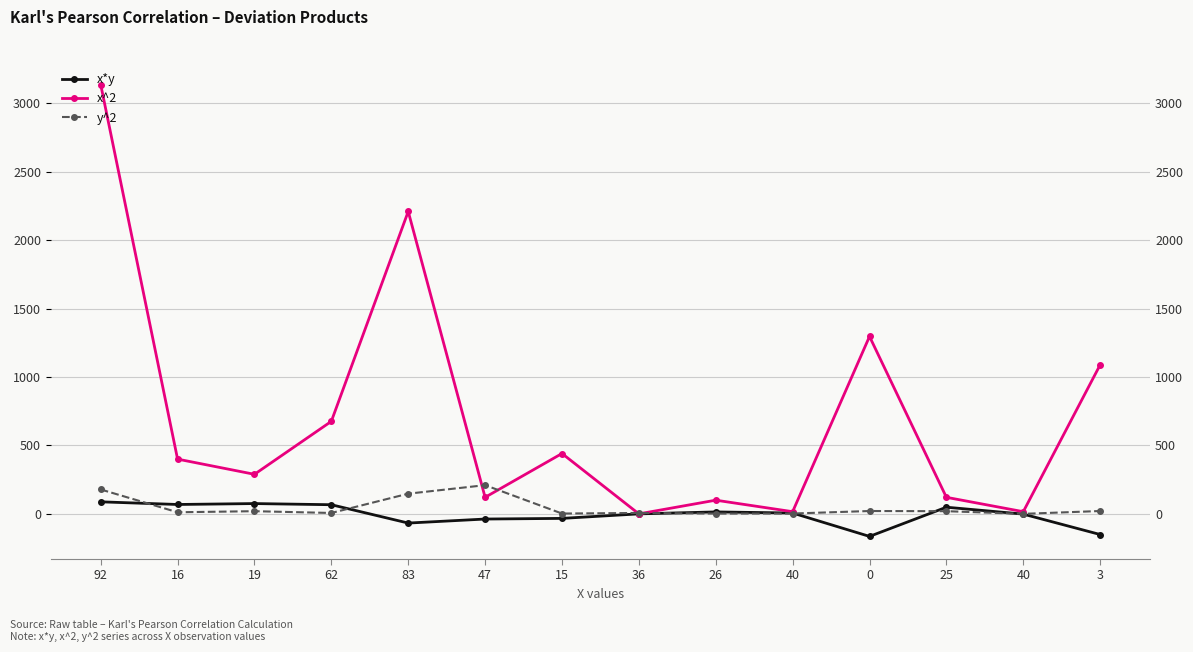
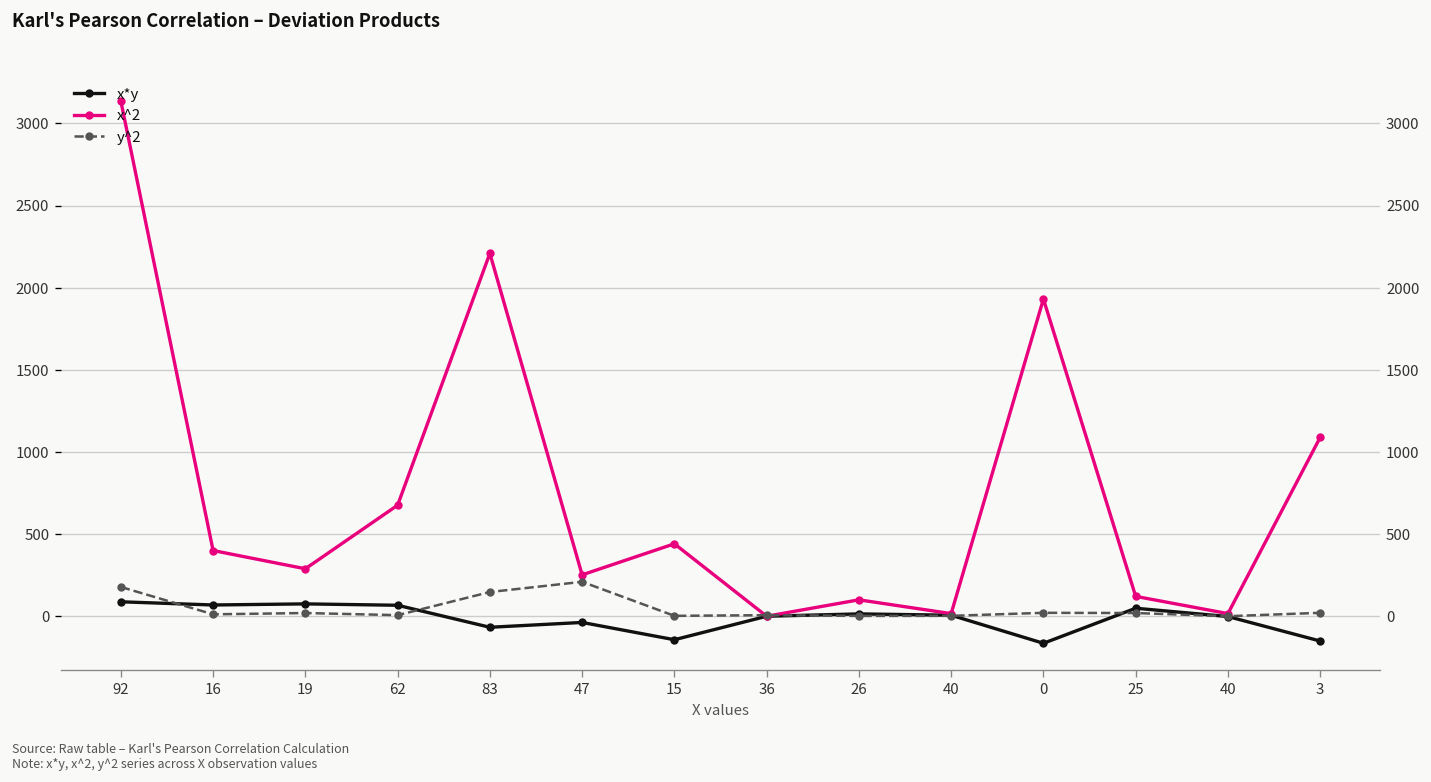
  {
    "x*y": {
      "92": 90,
      "16": 70,
      "19": 80,
      "62": 70,
      "83": -70,
      "47": -40,
-     "15": -30,
+     "15": -140,
      "0": -160,
      "25": 50,
      "3": -150
    },
    "x^2": {
      "92": 3140,
      "16": 400,
      "19": 290,
      "62": 680,
      "83": 2210,
-     "47": 120,
+     "47": 250,
      "15": 440,
      "26": 100,
-     "0": 1300,
+     "0": 1930,
      "25": 120,
      "3": 1090
    },
    "y^2": {
      "92": 180,
      "16": 10,
      "19": 20,
      "62": 10,
      "83": 150,
      "47": 210,
      "15": 0,
      "0": 20,
      "25": 20,
      "3": 20
    }
  }
